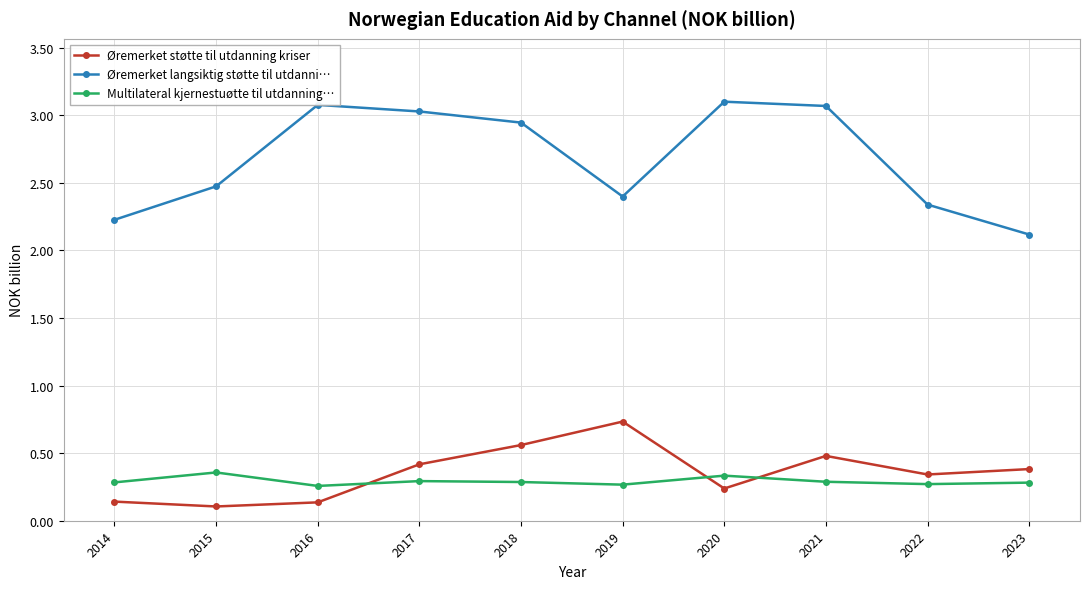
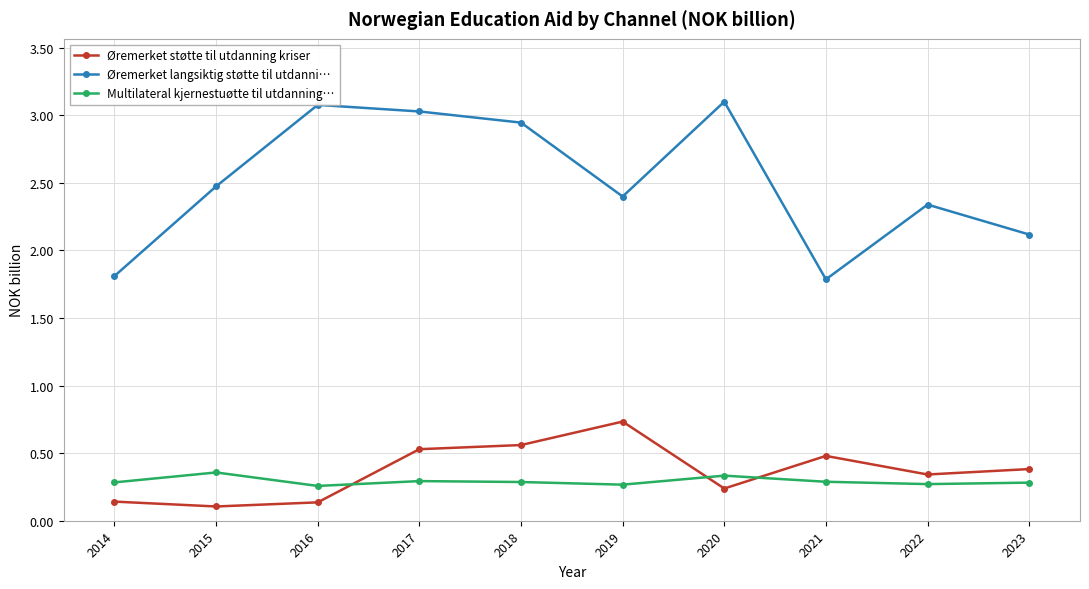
  {
    "Øremerket støtte til utdanning kriser": {
      "2014": 0.14,
      "2015": 0.11,
      "2016": 0.14,
-     "2017": 0.42,
+     "2017": 0.53,
      "2018": 0.56,
      "2019": 0.73,
      "2020": 0.24,
      "2021": 0.48,
      "2022": 0.34,
      "2023": 0.38
    },
    "Øremerket langsiktig støtte til utdanni…": {
-     "2014": 2.23,
+     "2014": 1.81,
      "2015": 2.47,
      "2017": 3.03,
      "2018": 2.95,
      "2019": 2.40,
      "2020": 3.10,
-     "2021": 3.07,
+     "2021": 1.79,
      "2022": 2.34,
      "2023": 2.12
    },
    "Multilateral kjernestuøtte til utdanning…": {
      "2014": 0.28,
      "2015": 0.36,
      "2016": 0.26,
      "2017": 0.29,
      "2018": 0.29,
      "2019": 0.27,
      "2020": 0.33,
      "2021": 0.29,
      "2022": 0.27,
      "2023": 0.28
    }
  }
